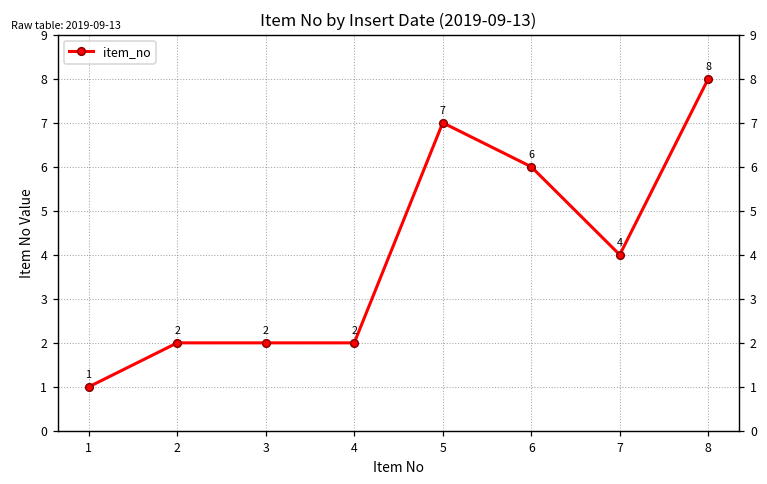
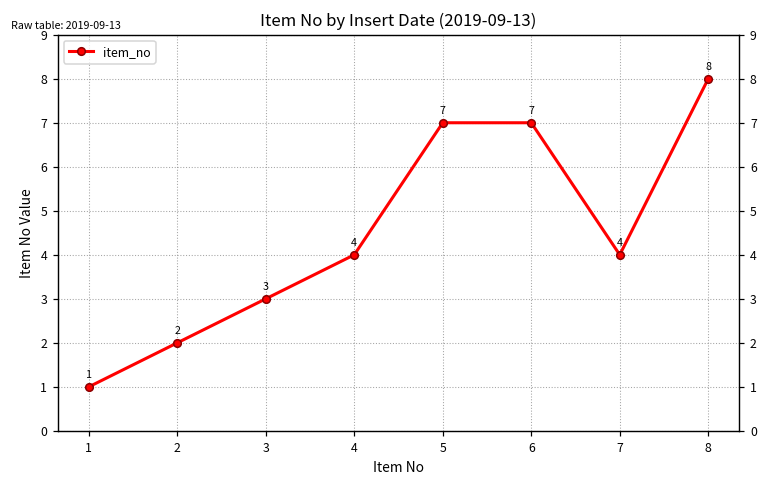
  {
    "1": 1,
    "2": 2,
-   "3": 2,
-   "4": 2,
+   "3": 3,
+   "4": 4,
    "5": 7,
-   "6": 6,
+   "6": 7,
    "7": 4,
    "8": 8
  }
